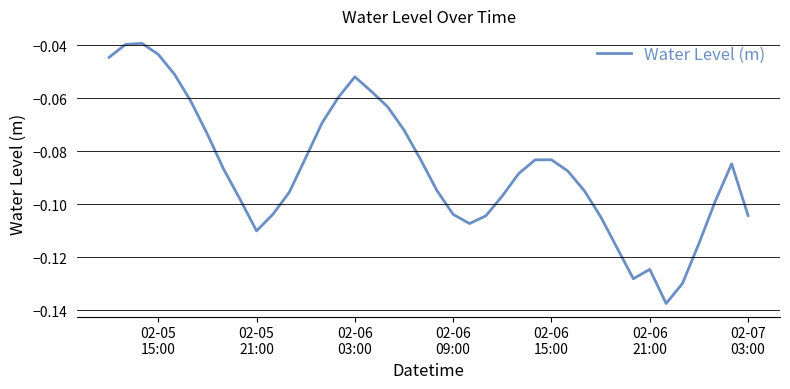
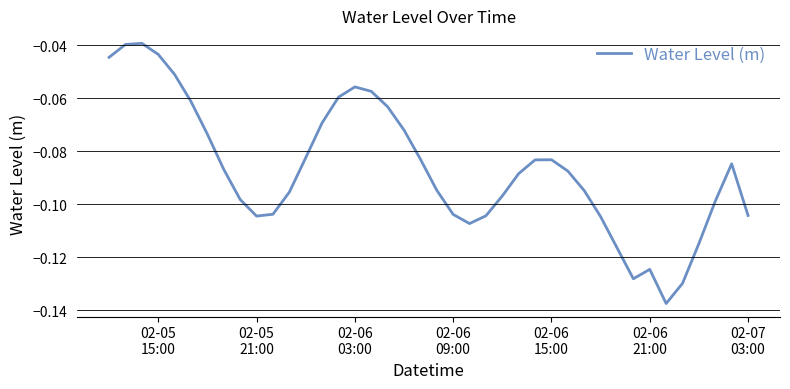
  {
    "02-05 15:00": -0.043,
-   "02-05 21:00": -0.110,
-   "02-06 03:00": -0.052,
+   "02-05 21:00": -0.104,
+   "02-06 03:00": -0.056,
    "02-06 09:00": -0.104,
    "02-06 15:00": -0.083,
    "02-06 21:00": -0.125,
    "02-07 03:00": -0.104
  }
